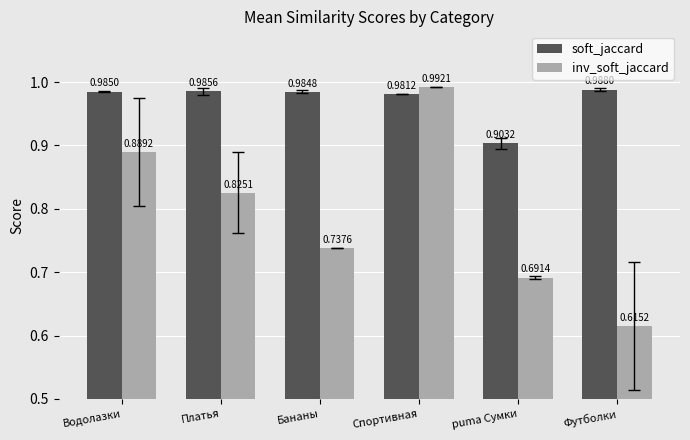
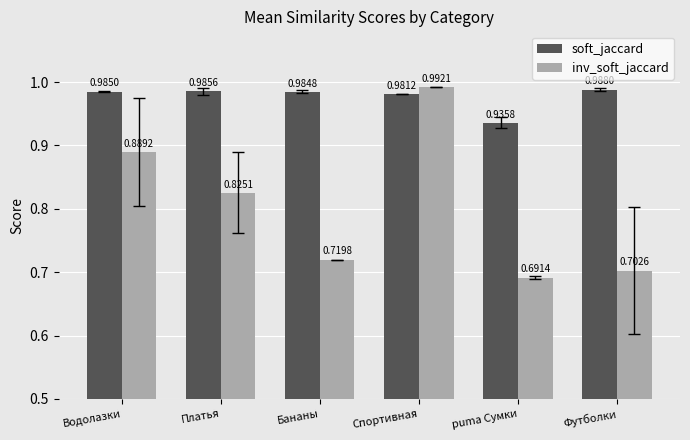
  {
    "soft_jaccard": {
      "Водолазки": 0.9850,
      "Спортивная": 0.9812,
-     "puma Сумки": 0.9032
+     "puma Сумки": 0.9358
    },
    "inv_soft_jaccard": {
      "Водолазки": 0.8892,
      "Платья": 0.8251,
-     "Бананы": 0.7376,
+     "Бананы": 0.7198,
      "Спортивная": 0.9921,
-     "Футболки": 0.6152
+     "Футболки": 0.7026
    }
  }
